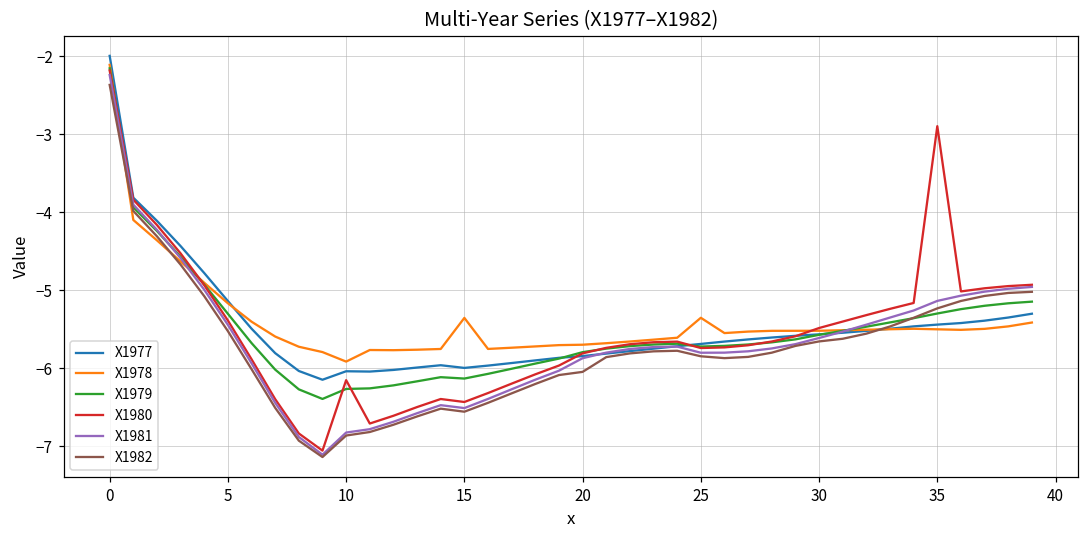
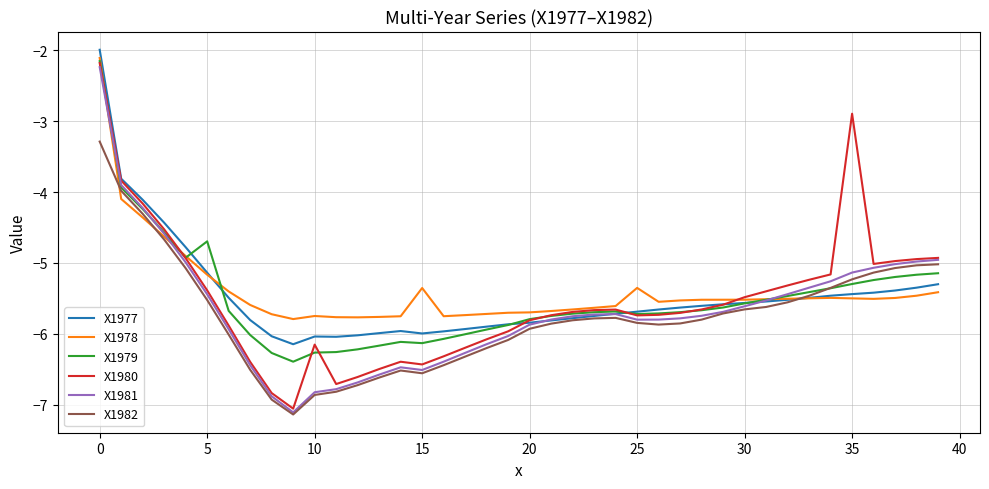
  {
    "X1977": {
      "0": -2.0,
      "10": -6.0,
      "15": -6.0,
      "35": -5.4
    },
    "X1978": {
      "0": -2.1,
-     "10": -5.9,
+     "10": -5.7,
      "15": -5.4,
      "20": -5.7,
      "25": -5.4,
      "35": -5.5
    },
    "X1979": {
-     "5": -5.3,
+     "5": -4.7,
      "10": -6.3,
      "15": -6.1,
      "35": -5.3
    },
    "X1980": {
      "5": -5.4,
      "10": -6.2,
      "15": -6.4,
      "35": -2.9
    },
    "X1981": {
      "0": -2.2,
      "5": -5.4,
      "10": -6.8,
      "15": -6.5,
      "25": -5.8,
      "30": -5.6,
      "35": -5.1
    },
    "X1982": {
-     "0": -2.4,
+     "0": -3.3,
      "5": -5.5,
      "10": -6.9,
      "15": -6.6,
-     "20": -6.0,
+     "20": -5.9,
      "25": -5.8,
      "30": -5.7,
      "35": -5.2
    }
  }
